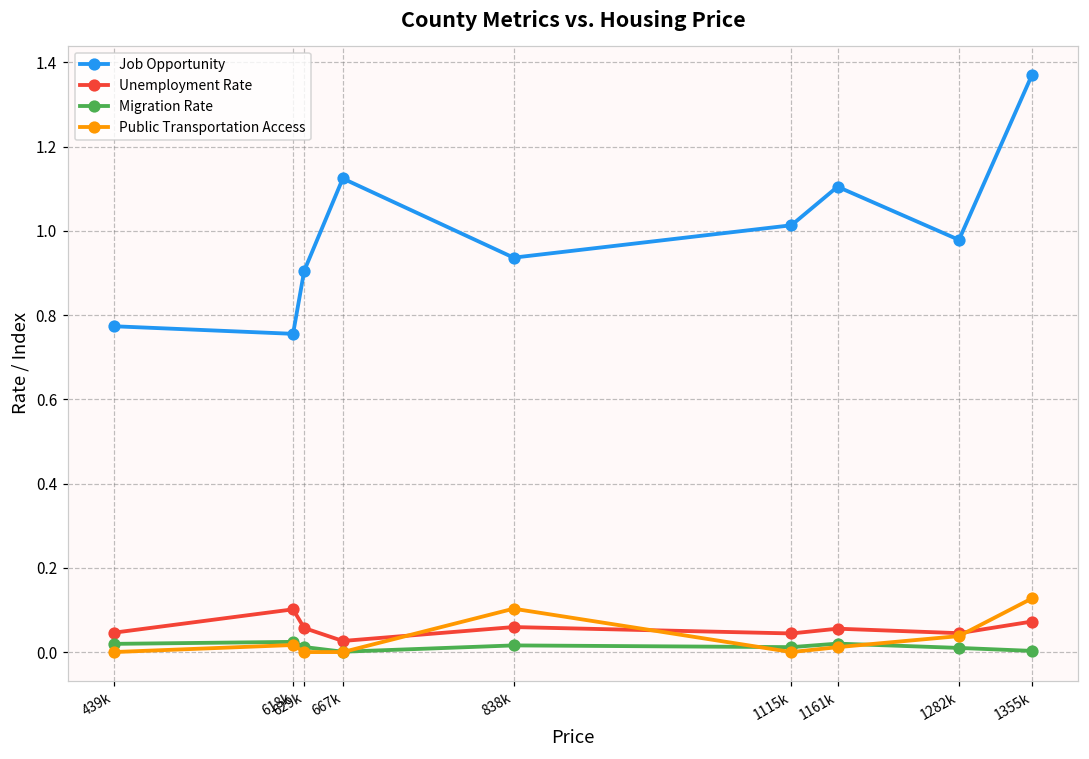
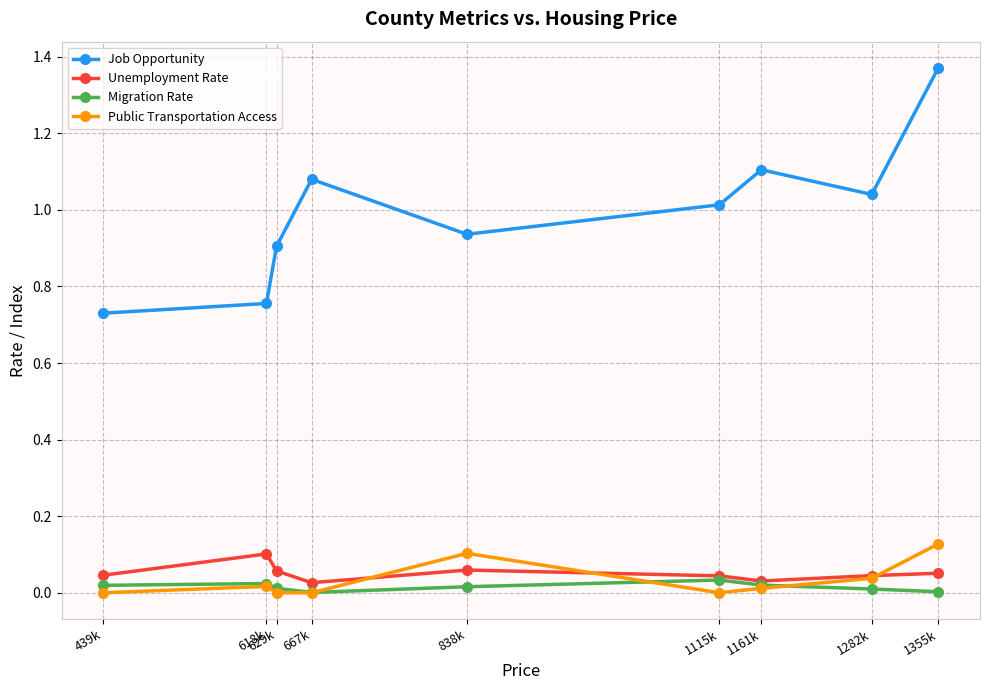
  {
    "Job Opportunity": {
-     "439k": 0.77,
+     "439k": 0.73,
      "618k": 0.76,
      "629k": 0.90,
-     "667k": 1.12,
+     "667k": 1.08,
      "838k": 0.94,
      "1115k": 1.01,
      "1161k": 1.10,
-     "1282k": 0.98,
+     "1282k": 1.04,
      "1355k": 1.37
    },
    "Unemployment Rate": {
      "439k": 0.05,
      "618k": 0.10,
      "629k": 0.06,
      "667k": 0.03,
      "838k": 0.06,
      "1115k": 0.04,
-     "1161k": 0.06,
+     "1161k": 0.03,
      "1282k": 0.04,
-     "1355k": 0.07
+     "1355k": 0.05
    },
    "Migration Rate": {
      "439k": 0.02,
      "618k": 0.02,
      "629k": 0.01,
      "838k": 0.02,
-     "1115k": 0.01,
+     "1115k": 0.03,
      "1161k": 0.02,
      "1282k": 0.01,
      "1355k": 0.00
    },
    "Public Transportation Access": {
      "439k": 0.00,
      "618k": 0.02,
      "629k": 0.00,
      "838k": 0.10,
      "1115k": 0.00,
      "1161k": 0.01,
      "1282k": 0.04,
      "1355k": 0.13
    }
  }
